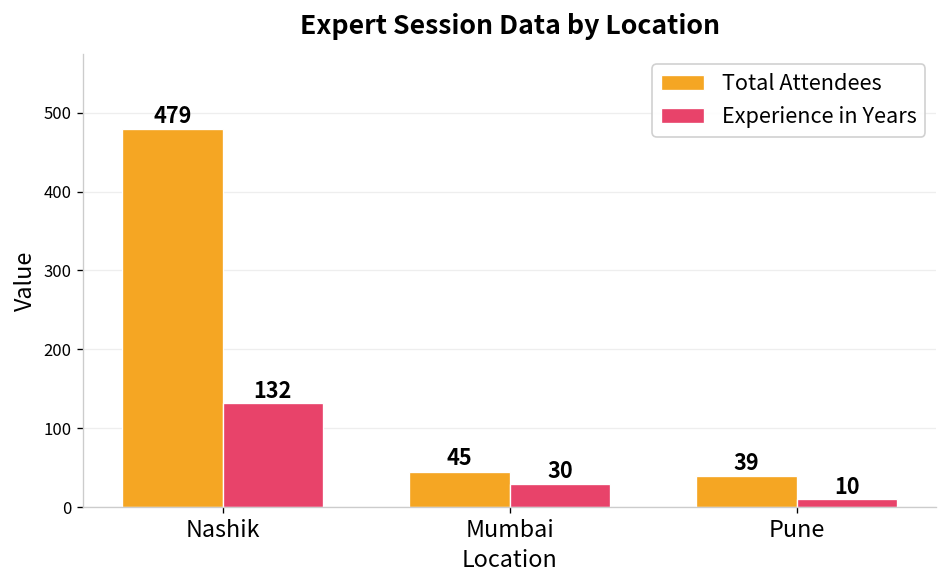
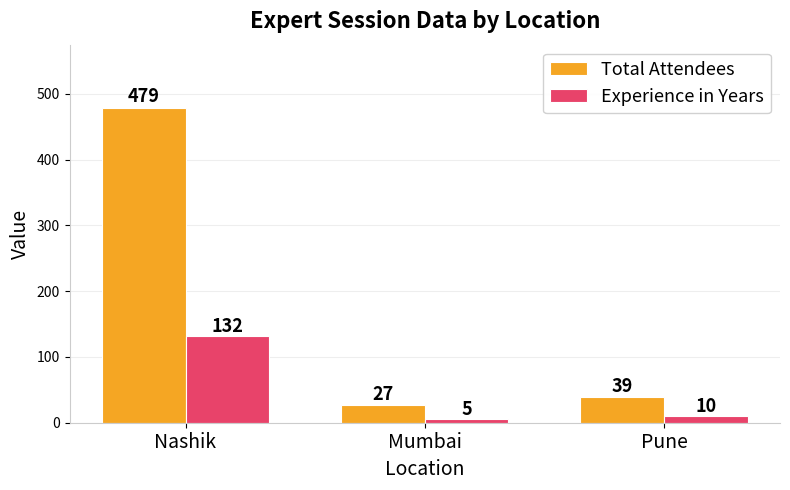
  {
    "Total Attendees": {
      "Nashik": 479,
-     "Mumbai": 45,
+     "Mumbai": 27,
      "Pune": 39
    },
    "Experience in Years": {
      "Nashik": 132,
-     "Mumbai": 30,
+     "Mumbai": 5,
      "Pune": 10
    }
  }
